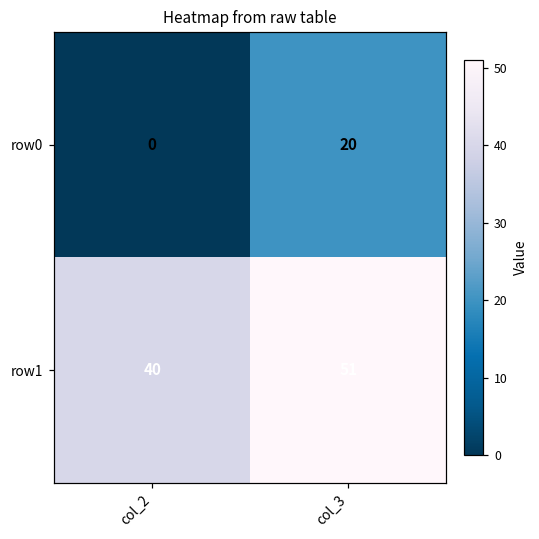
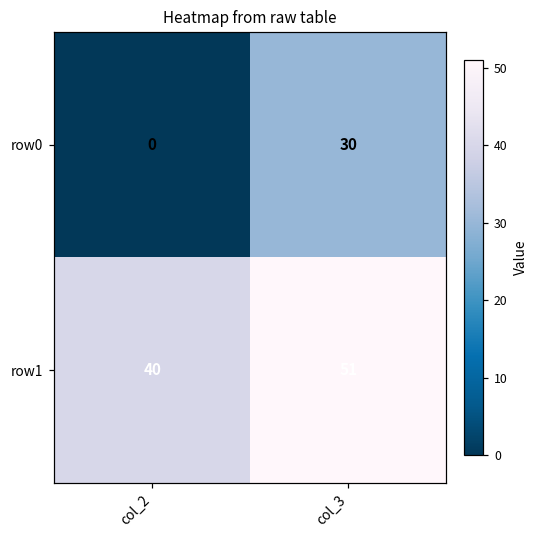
  {
    "row0": {
      "col_2": 0,
-     "col_3": 20
+     "col_3": 30
    }
  }
